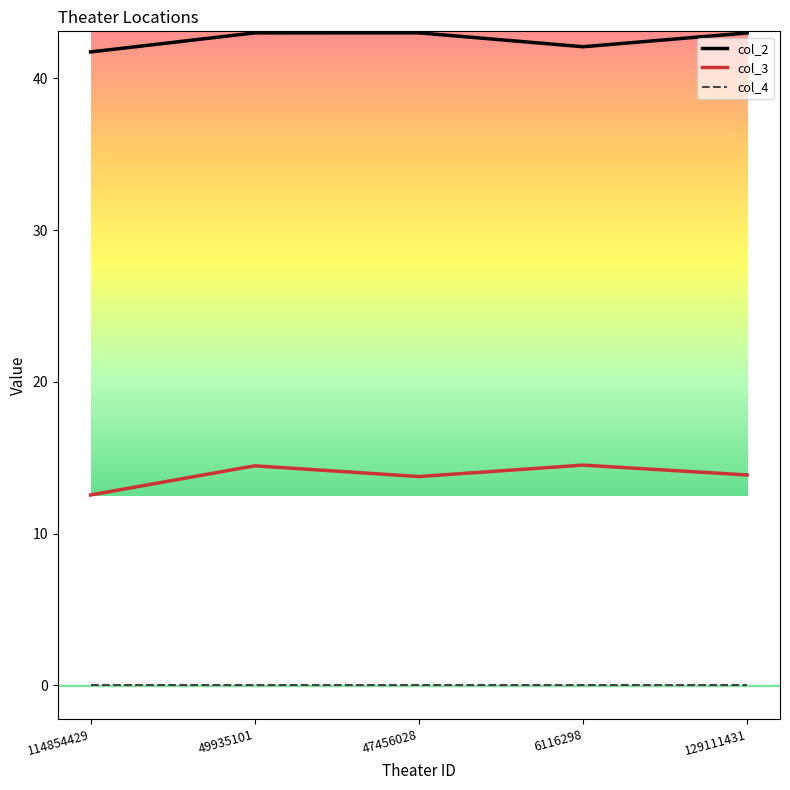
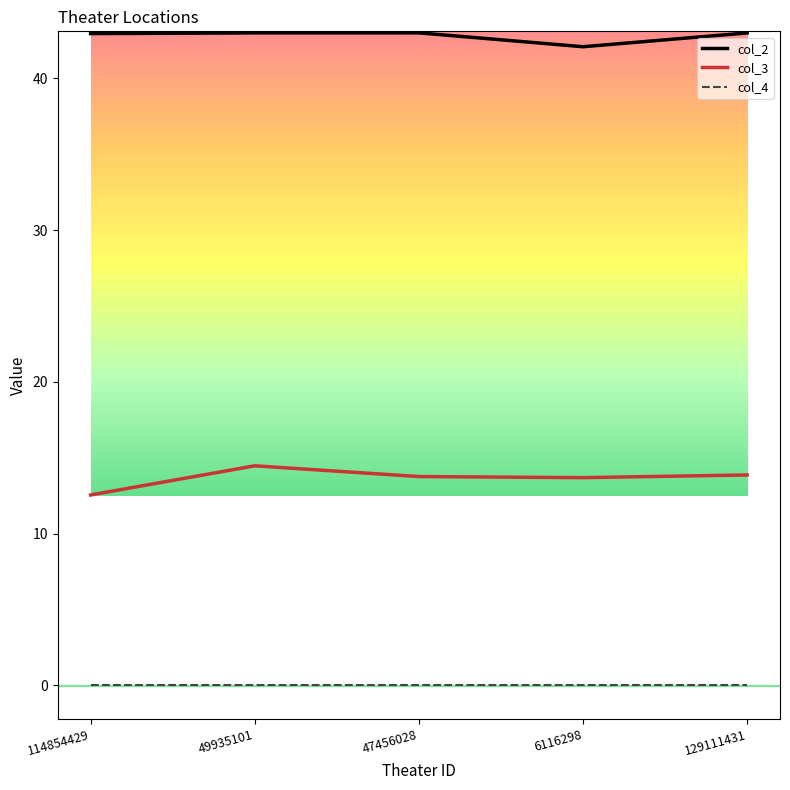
  {
    "col_2": {
-     "114854429": 41.7,
+     "114854429": 43.0,
      "49935101": 43.0,
      "47456028": 43.0,
      "6116298": 42.1,
      "129111431": 43.0
    },
    "col_3": {
      "114854429": 12.5,
      "49935101": 14.5,
      "47456028": 13.8,
-     "6116298": 14.5,
+     "6116298": 13.7,
      "129111431": 13.9
    },
    "col_4": {
      "114854429": 0.0,
      "49935101": 0.0,
      "47456028": 0.0,
      "6116298": 0.0,
      "129111431": 0.0
    }
  }
